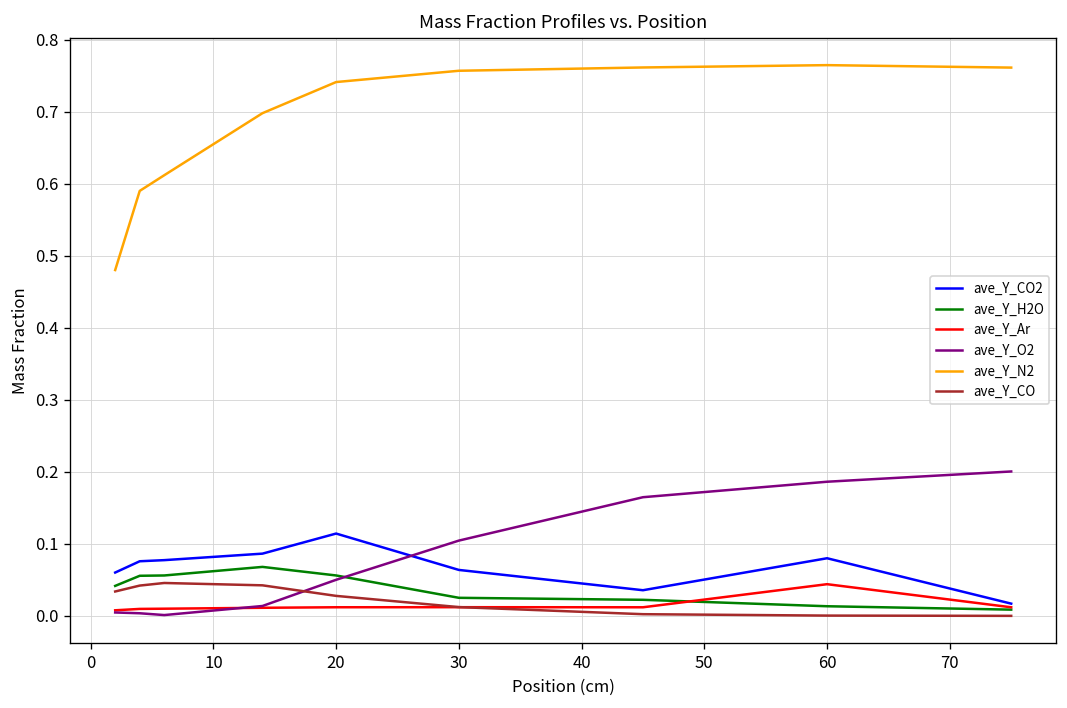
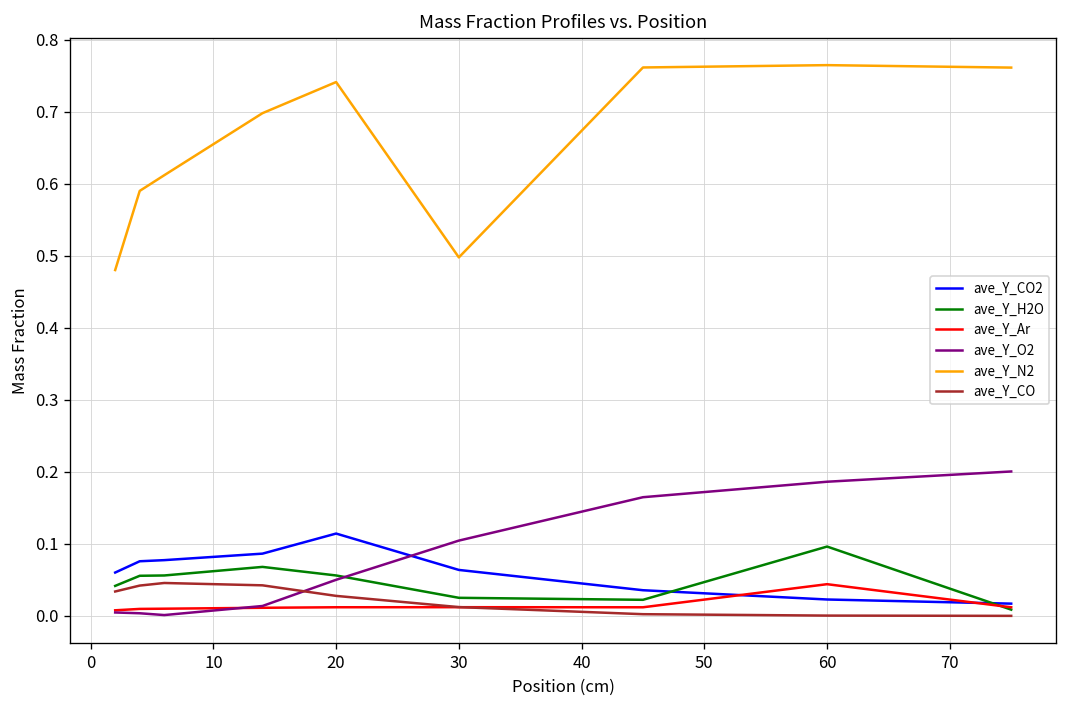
  {
    "ave_Y_CO2": {
      "20": 0.11,
      "30": 0.06,
-     "60": 0.08
+     "60": 0.02
    },
    "ave_Y_H2O": {
      "20": 0.06,
      "30": 0.03,
-     "60": 0.01
+     "60": 0.10
    },
    "ave_Y_Ar": {
      "20": 0.01,
      "60": 0.04
    },
    "ave_Y_O2": {
      "20": 0.05,
      "30": 0.10,
      "60": 0.19
    },
    "ave_Y_N2": {
      "20": 0.74,
-     "30": 0.76,
+     "30": 0.50,
      "60": 0.76
    },
    "ave_Y_CO": {
      "20": 0.03,
      "60": 0.00
    }
  }
